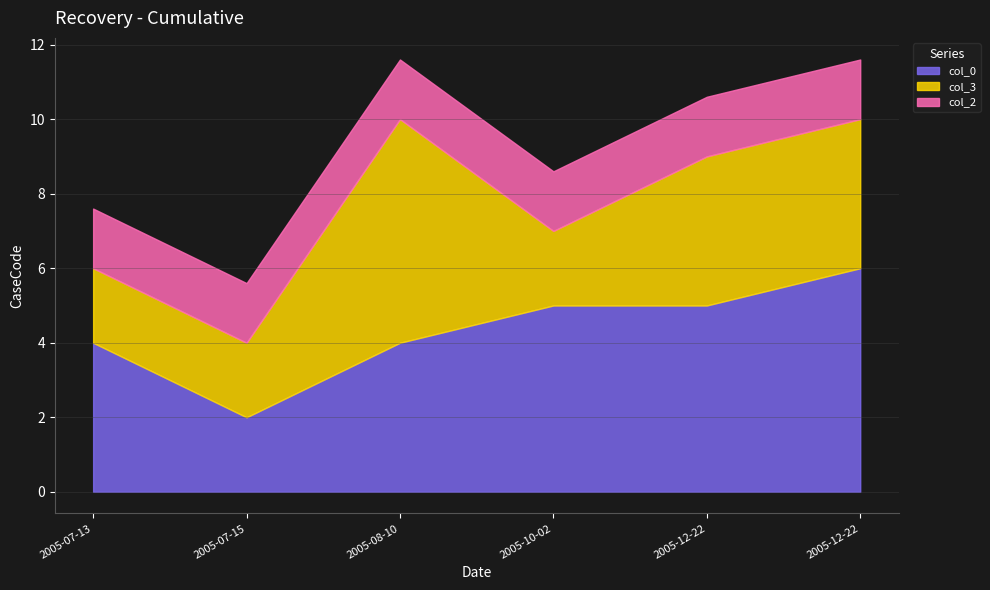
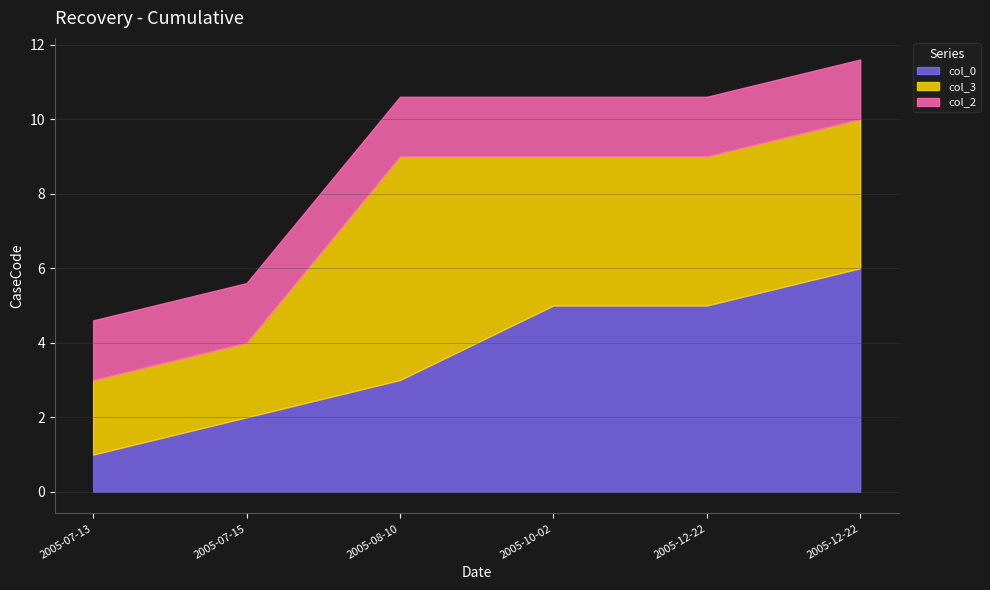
  {
    "col_0": {
-     "2005-07-13": 4,
+     "2005-07-13": 1,
      "2005-07-15": 2,
-     "2005-08-10": 4,
+     "2005-08-10": 3,
      "2005-10-02": 5
    },
    "col_3": {
      "2005-07-13": 2,
      "2005-07-15": 2,
      "2005-08-10": 6,
-     "2005-10-02": 2
+     "2005-10-02": 4
    },
    "col_2": {
      "2005-07-13": 1.6,
      "2005-07-15": 1.6,
      "2005-08-10": 1.6,
      "2005-10-02": 1.6
    }
  }
